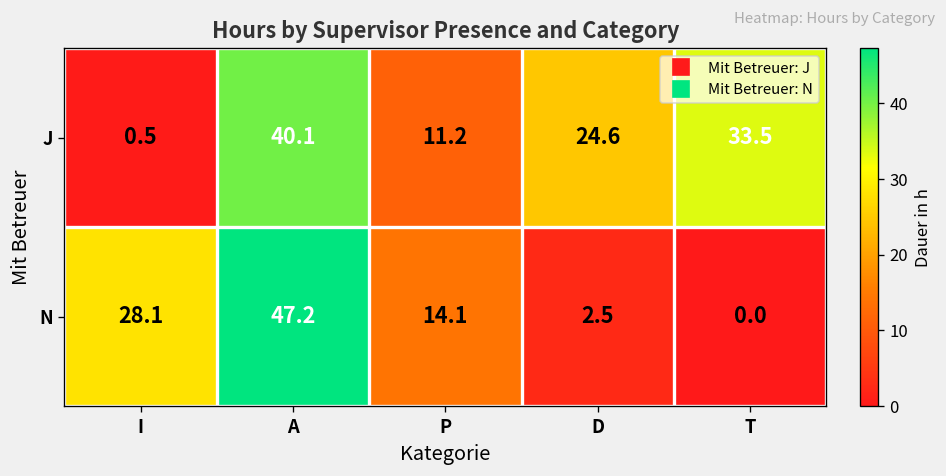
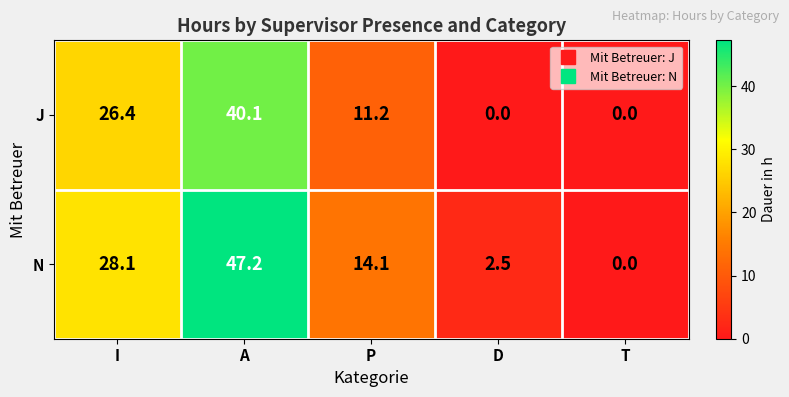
  {
    "J": {
-     "I": 0.5,
+     "I": 26.4,
      "A": 40.1,
      "P": 11.2,
-     "D": 24.6,
-     "T": 33.5
+     "D": 0.0,
+     "T": 0.0
    },
    "N": {
      "I": 28.1,
      "A": 47.2,
      "P": 14.1,
      "D": 2.5,
      "T": 0.0
    }
  }
